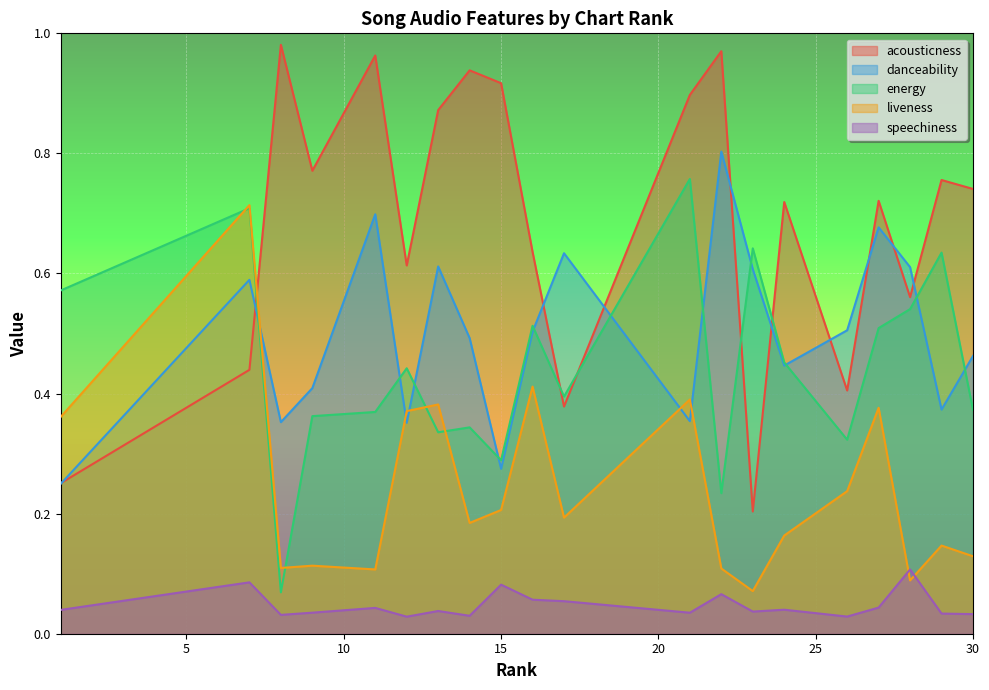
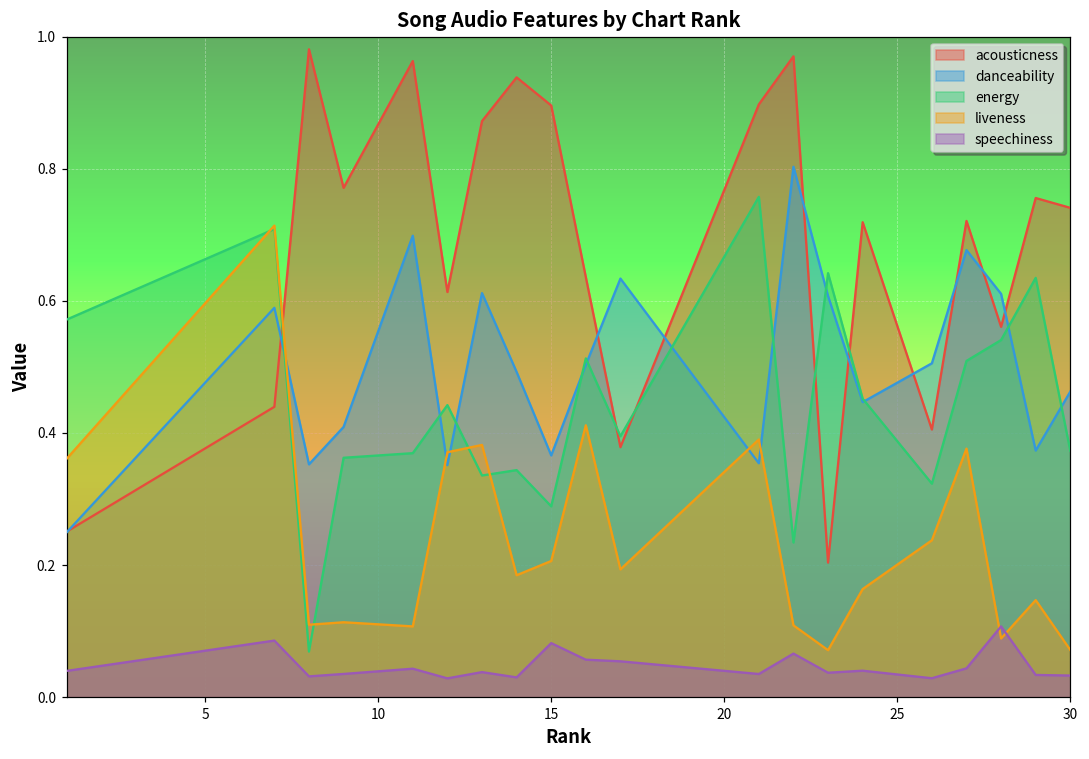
  {
    "acousticness": {
-     "15": 0.92,
+     "15": 0.90,
      "30": 0.74
    },
    "danceability": {
-     "15": 0.27,
+     "15": 0.37,
      "30": 0.46
    },
    "energy": {
      "15": 0.29,
      "30": 0.37
    },
    "liveness": {
      "15": 0.21,
-     "30": 0.13
+     "30": 0.07
    },
    "speechiness": {
      "15": 0.08,
      "30": 0.03
    }
  }
